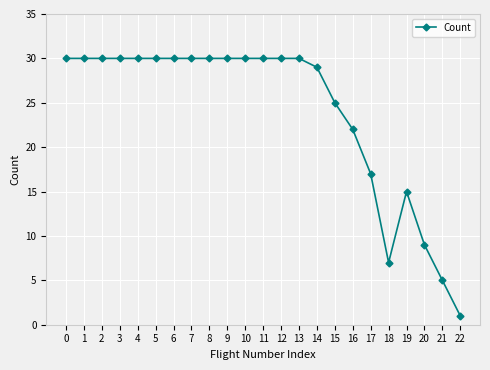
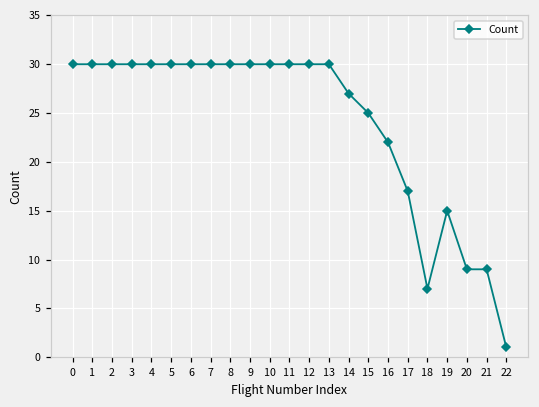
  {
    "0": 30,
    "1": 30,
    "2": 30,
    "3": 30,
    "4": 30,
    "5": 30,
    "6": 30,
    "7": 30,
    "8": 30,
    "9": 30,
    "10": 30,
    "11": 30,
    "12": 30,
    "13": 30,
-   "14": 29,
+   "14": 27,
    "15": 25,
    "16": 22,
    "17": 17,
    "18": 7,
    "19": 15,
    "20": 9,
-   "21": 5,
+   "21": 9,
    "22": 1
  }
